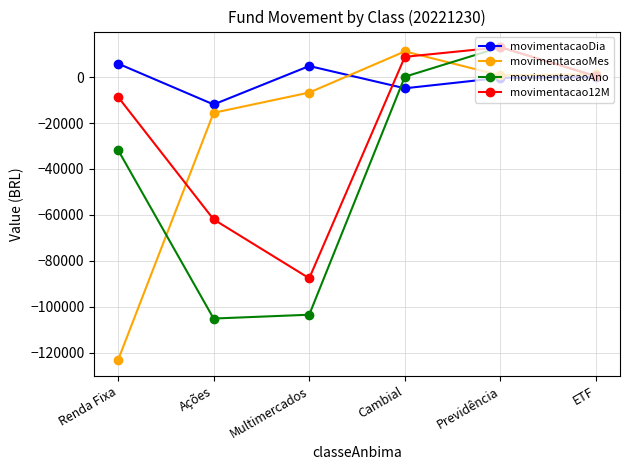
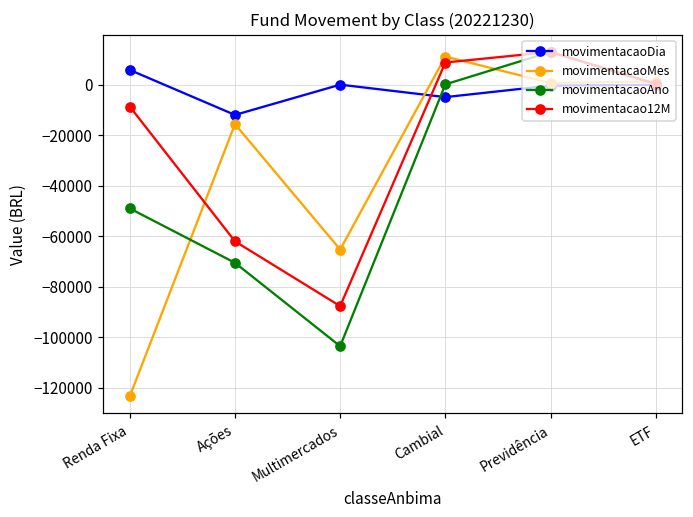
  {
    "movimentacaoDia": {
      "Renda Fixa": 6000,
      "Ações": -12000,
-     "Multimercados": 5000,
+     "Multimercados": 0,
      "Cambial": -5000
    },
    "movimentacaoMes": {
      "Renda Fixa": -123000,
      "Ações": -16000,
-     "Multimercados": -7000,
+     "Multimercados": -65000,
      "Cambial": 11000
    },
    "movimentacaoAno": {
-     "Renda Fixa": -32000,
-     "Ações": -105000,
+     "Renda Fixa": -49000,
+     "Ações": -70000,
      "Multimercados": -103000,
      "Cambial": 0
    },
    "movimentacao12M": {
      "Renda Fixa": -9000,
      "Ações": -62000,
      "Multimercados": -88000,
      "Cambial": 9000
    }
  }
